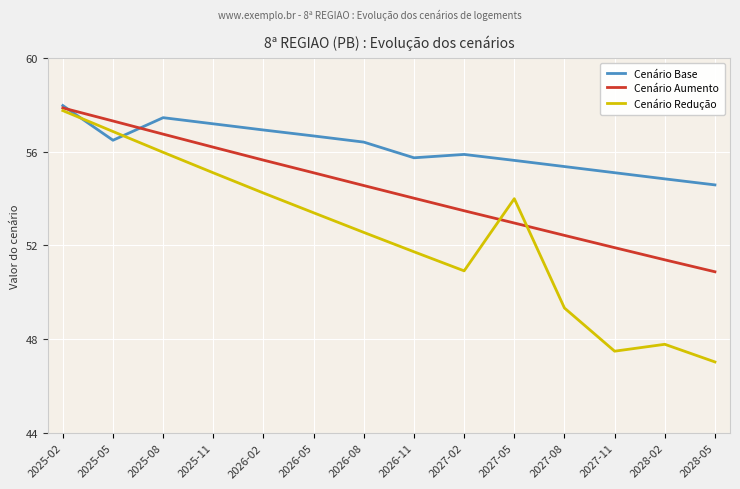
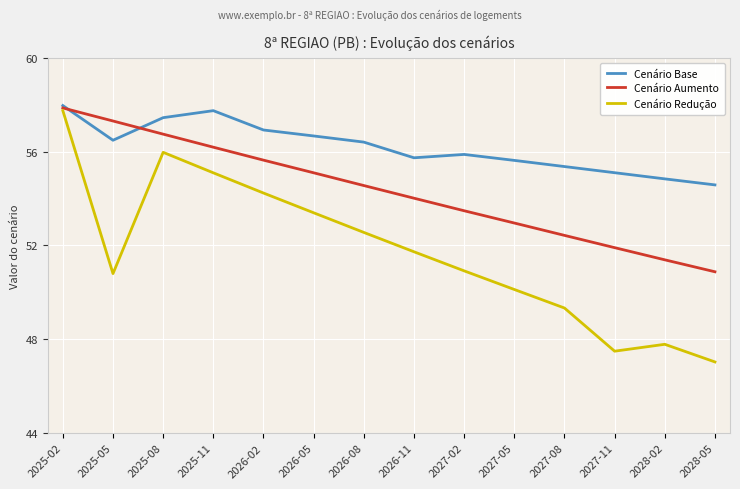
  {
    "Cenário Base": {
      "2025-05": 56.5,
      "2025-08": 57.4,
-     "2025-11": 57.2,
+     "2025-11": 57.7,
      "2026-02": 56.9,
      "2026-05": 56.7,
      "2026-08": 56.4,
      "2026-11": 55.7,
      "2027-02": 55.9,
      "2027-05": 55.6,
      "2027-08": 55.4,
      "2027-11": 55.1,
      "2028-02": 54.8,
      "2028-05": 54.6
    },
    "Cenário Aumento": {
      "2025-05": 57.3,
      "2025-08": 56.7,
      "2025-11": 56.2,
      "2026-02": 55.6,
      "2026-05": 55.1,
      "2026-08": 54.5,
      "2026-11": 54.0,
      "2027-02": 53.5,
      "2027-05": 53.0,
      "2027-08": 52.4,
      "2027-11": 51.9,
      "2028-02": 51.4,
      "2028-05": 50.9
    },
    "Cenário Redução": {
      "2025-02": 57.7,
-     "2025-05": 56.9,
+     "2025-05": 50.8,
      "2025-08": 56.0,
      "2025-11": 55.1,
      "2026-02": 54.2,
      "2026-05": 53.4,
      "2026-08": 52.6,
      "2026-11": 51.7,
      "2027-02": 50.9,
-     "2027-05": 54.0,
+     "2027-05": 50.1,
      "2027-08": 49.3,
      "2027-11": 47.5,
      "2028-02": 47.8,
      "2028-05": 47.0
    }
  }
